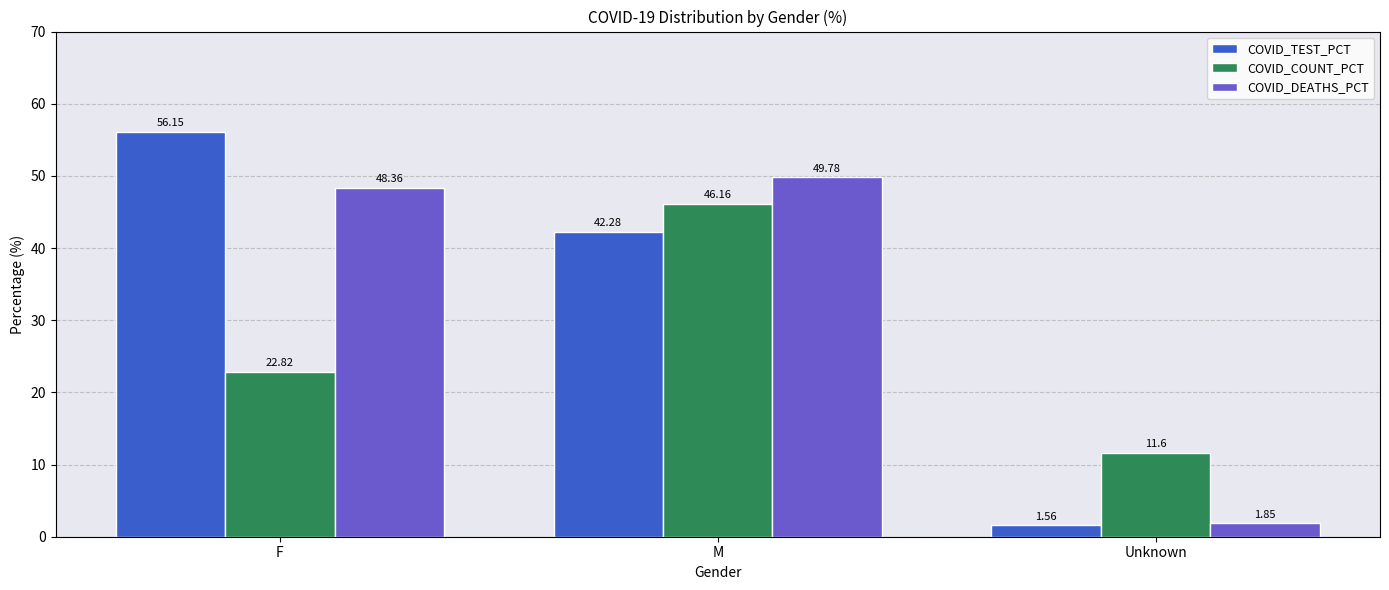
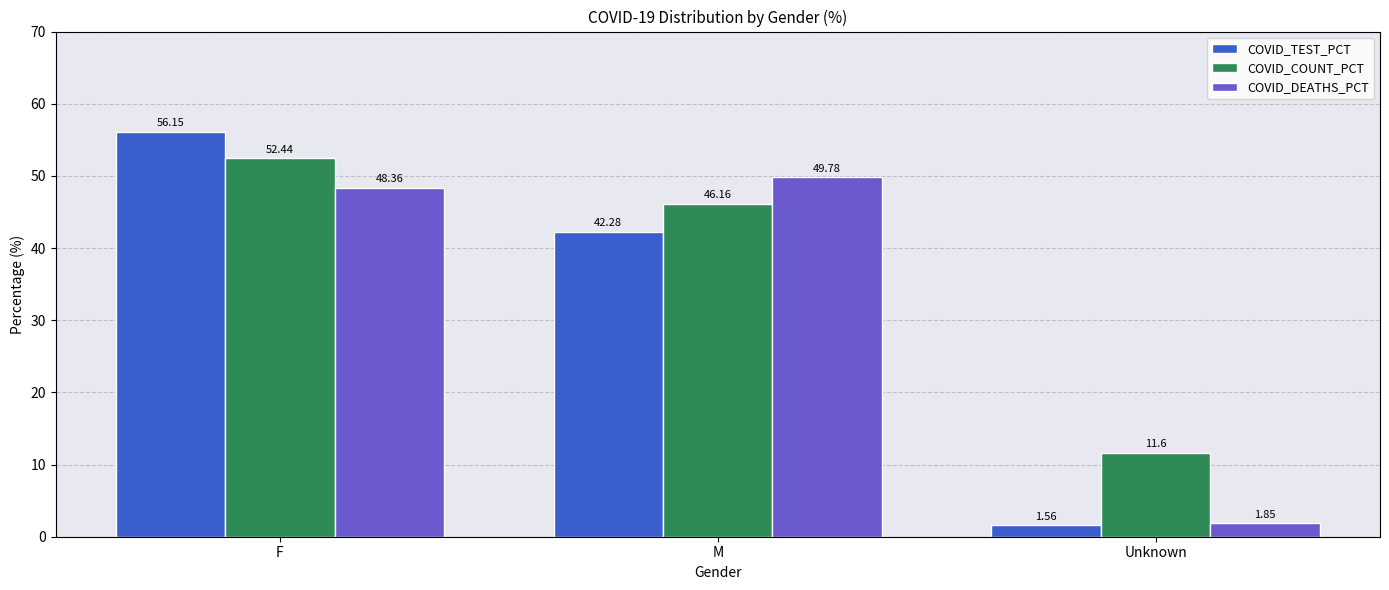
  {
    "COVID_COUNT_PCT": {
-     "F": 22.82,
+     "F": 52.44,
      "M": 46.16,
      "Unknown": 11.6
    }
  }
